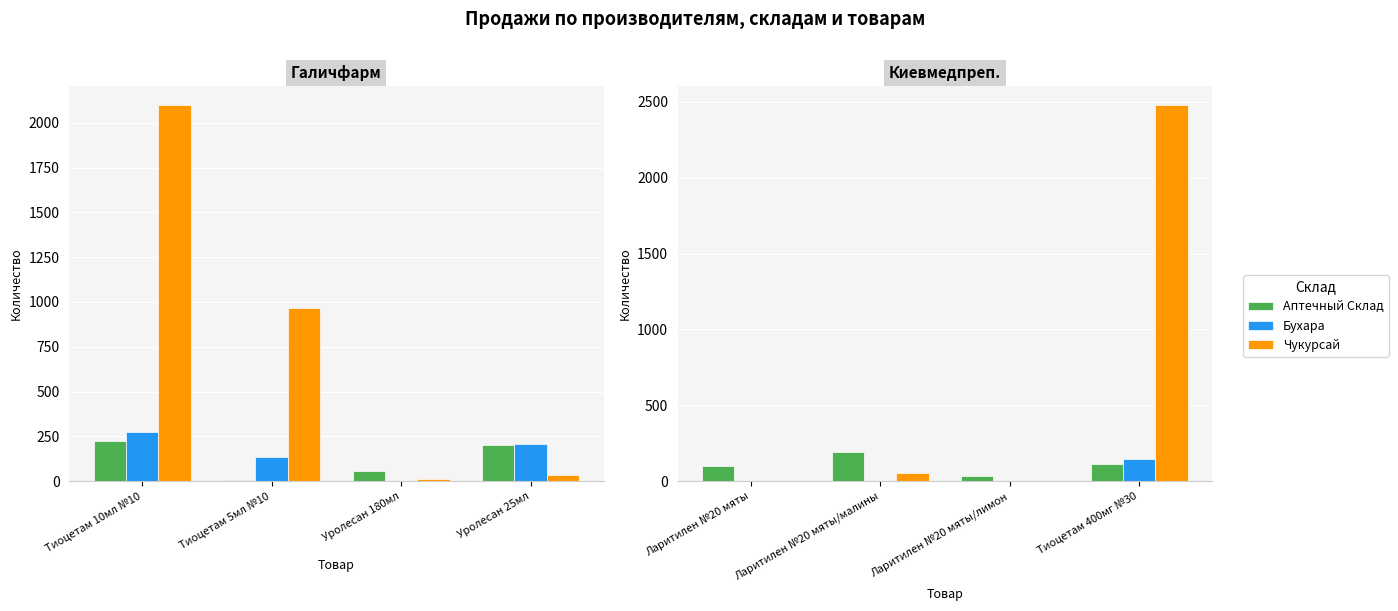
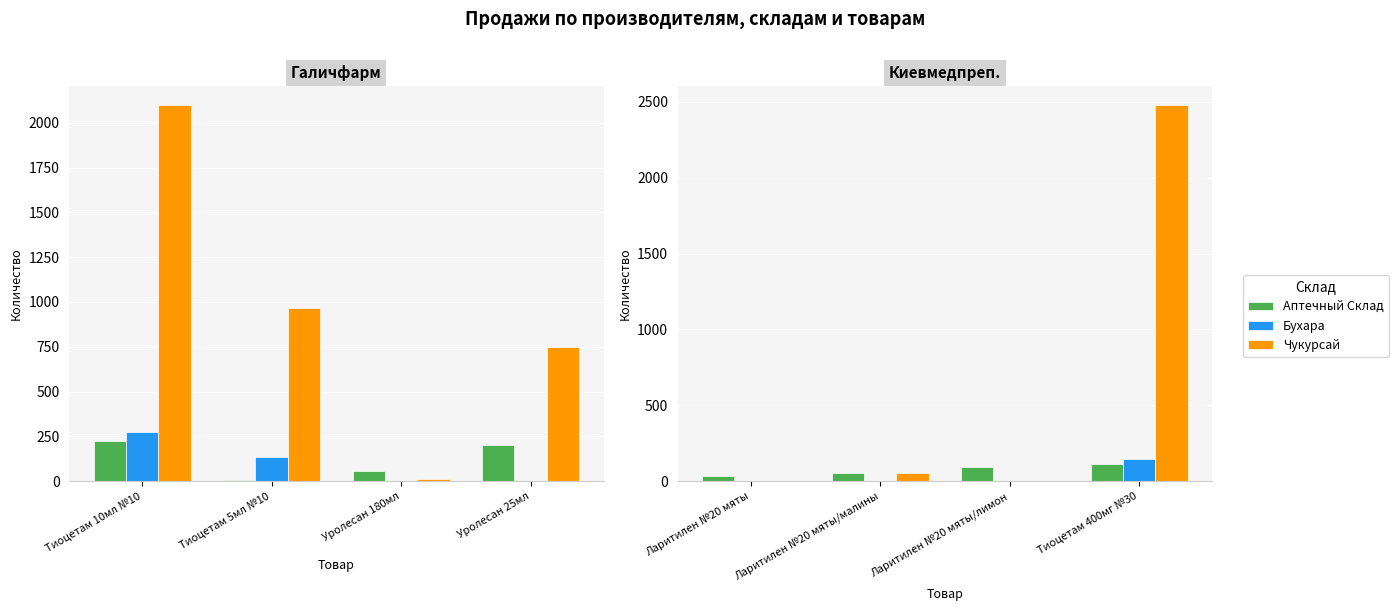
  {
    "Галичфарм": {
      "Аптечный Склад": {
        "Тиоцетам 10мл №10": 220,
        "Уролесан 180мл": 60,
        "Уролесан 25мл": 200
      },
      "Бухара": {
        "Тиоцетам 10мл №10": 270,
        "Тиоцетам 5мл №10": 140,
        "Уролесан 180мл": 0,
-       "Уролесан 25мл": 210
+       "Уролесан 25мл": 0
      },
      "Чукурсай": {
        "Тиоцетам 10мл №10": 2100,
        "Тиоцетам 5мл №10": 970,
        "Уролесан 180мл": 10,
-       "Уролесан 25мл": 30
+       "Уролесан 25мл": 750
      }
    },
    "Киевмедпреп.": {
      "Аптечный Склад": {
-       "Ларитилен №20 мяты": 100,
-       "Ларитилен №20 мяты/малины": 190,
-       "Ларитилен №20 мяты/лимон": 30,
+       "Ларитилен №20 мяты": 30,
+       "Ларитилен №20 мяты/малины": 60,
+       "Ларитилен №20 мяты/лимон": 100,
        "Тиоцетам 400мг №30": 120
      },
      "Бухара": {
        "Ларитилен №20 мяты": 0,
        "Ларитилен №20 мяты/малины": 0,
        "Ларитилен №20 мяты/лимон": 0,
        "Тиоцетам 400мг №30": 140
      },
      "Чукурсай": {
        "Ларитилен №20 мяты": 0,
        "Ларитилен №20 мяты/малины": 50,
        "Ларитилен №20 мяты/лимон": 0,
        "Тиоцетам 400мг №30": 2480
      }
    }
  }
